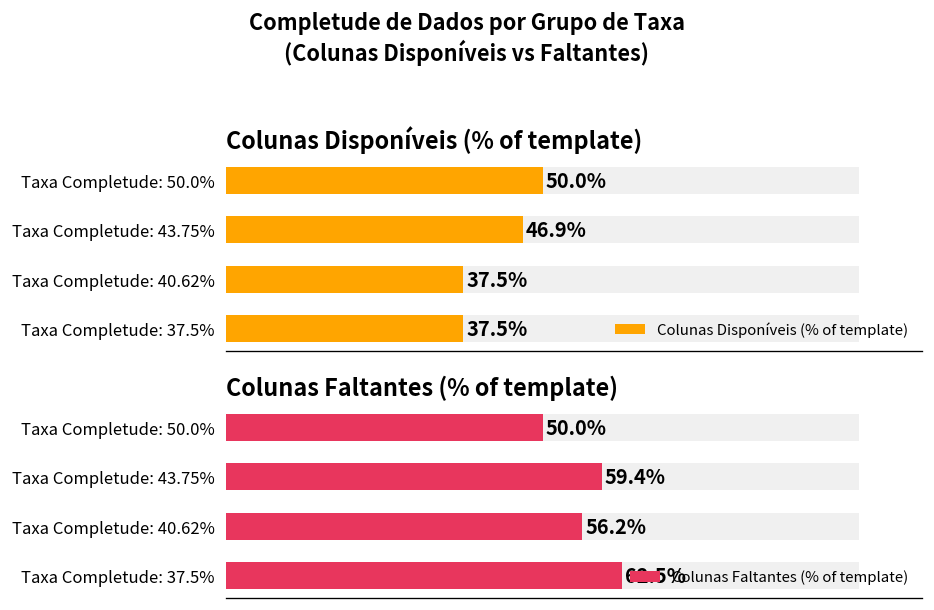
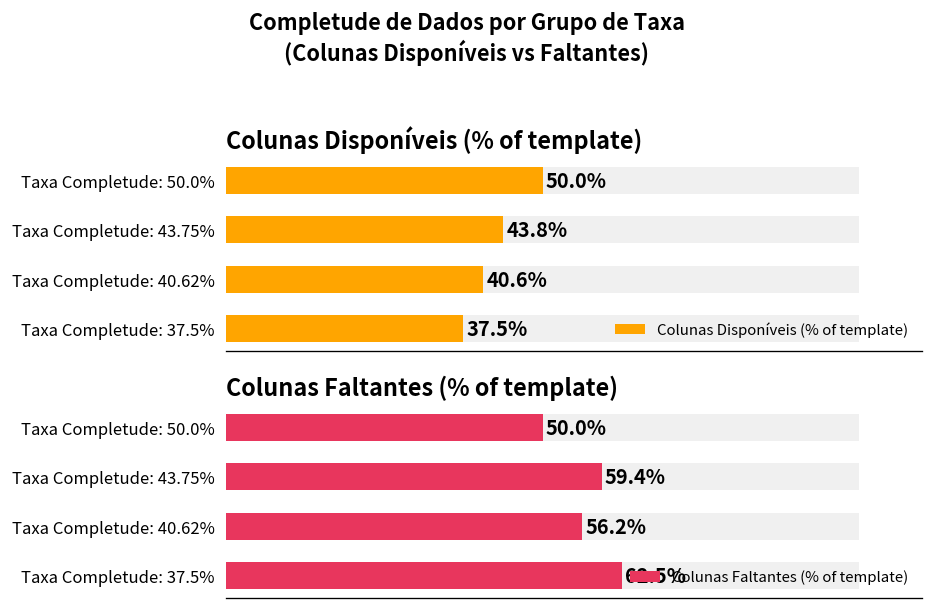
  {
    "Colunas Disponíveis (% of template)": {
      "Colunas Disponíveis (% of template)": {
-       "Taxa Completude: 43.75%": "46.9%",
-       "Taxa Completude: 40.62%": "37.5%"
+       "Taxa Completude: 43.75%": "43.8%",
+       "Taxa Completude: 40.62%": "40.6%"
      }
    }
  }
